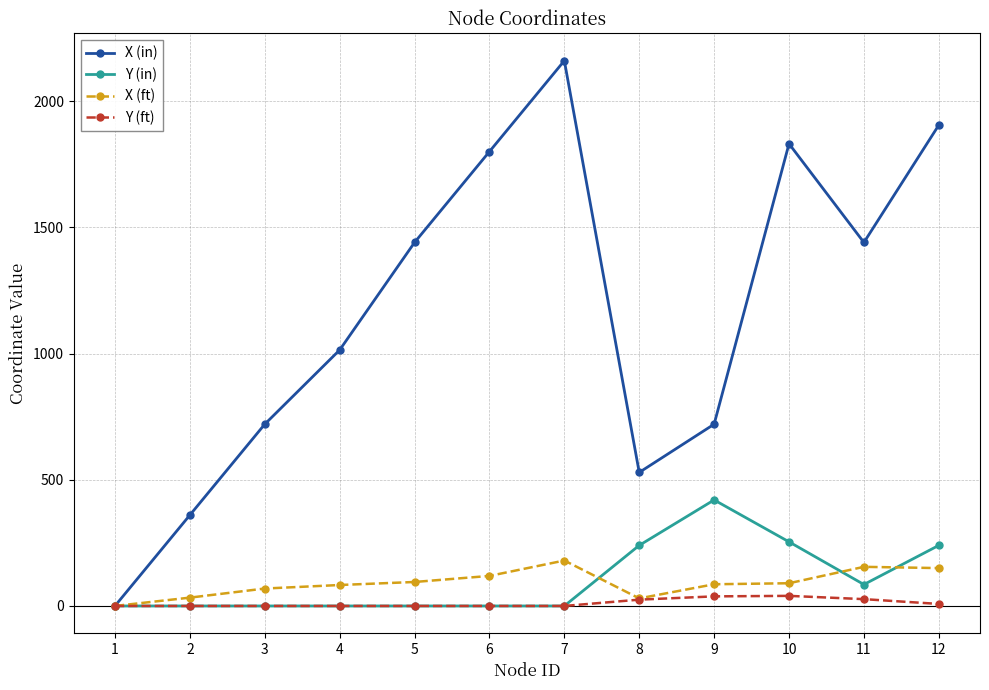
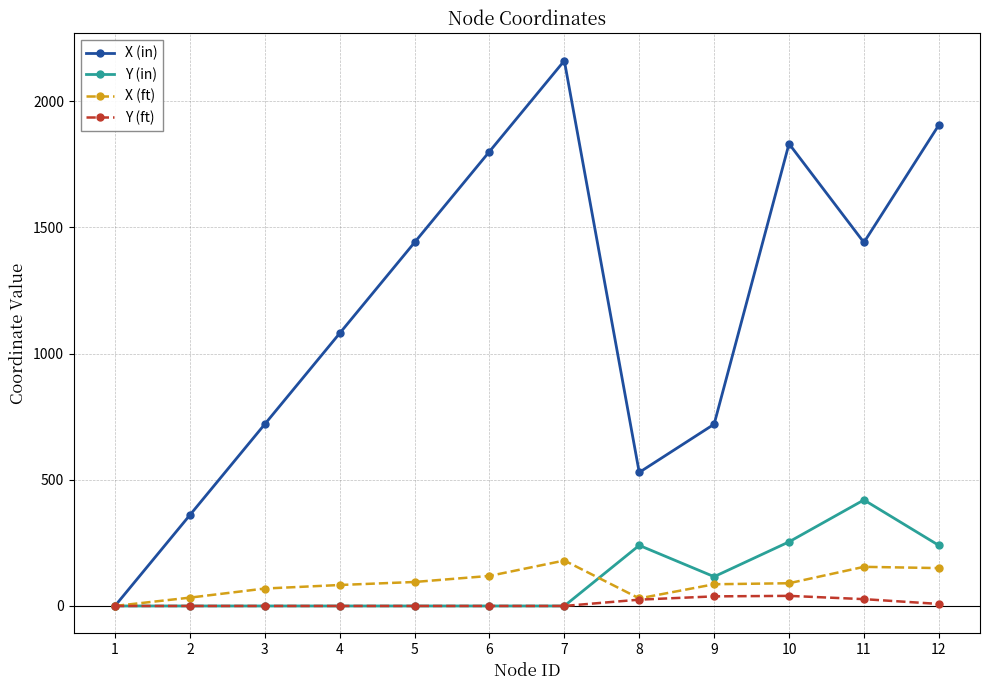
  {
    "X (in)": {
      "2": 360,
      "3": 720,
-     "4": 1010,
+     "4": 1080,
      "5": 1440,
      "6": 1800,
      "7": 2160,
      "8": 530,
      "9": 720,
      "10": 1830,
      "11": 1440,
      "12": 1910
    },
    "Y (in)": {
      "8": 240,
-     "9": 420,
+     "9": 120,
      "10": 250,
-     "11": 90,
+     "11": 420,
      "12": 240
    },
    "X (ft)": {
      "2": 30,
      "3": 70,
      "4": 80,
      "5": 100,
      "6": 120,
      "7": 180,
      "9": 90,
      "10": 90,
      "11": 160,
      "12": 150
    },
    "Y (ft)": {
      "9": 40,
      "10": 40,
      "11": 30,
      "12": 10
    }
  }
